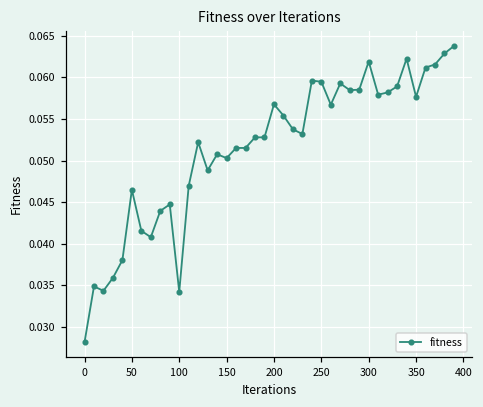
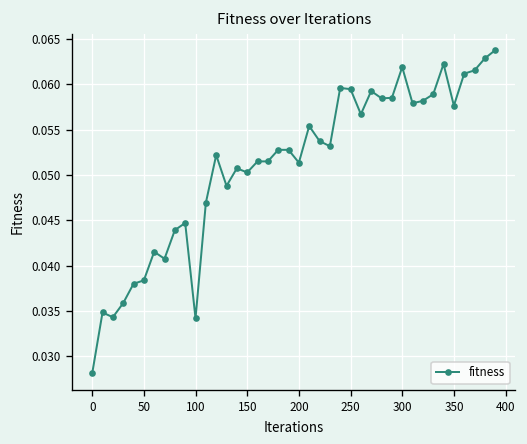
  {
    "0": 0.028,
-   "50": 0.046,
+   "50": 0.038,
    "100": 0.034,
    "150": 0.050,
-   "200": 0.057,
+   "200": 0.051,
    "250": 0.059,
    "300": 0.062,
    "350": 0.058
  }
